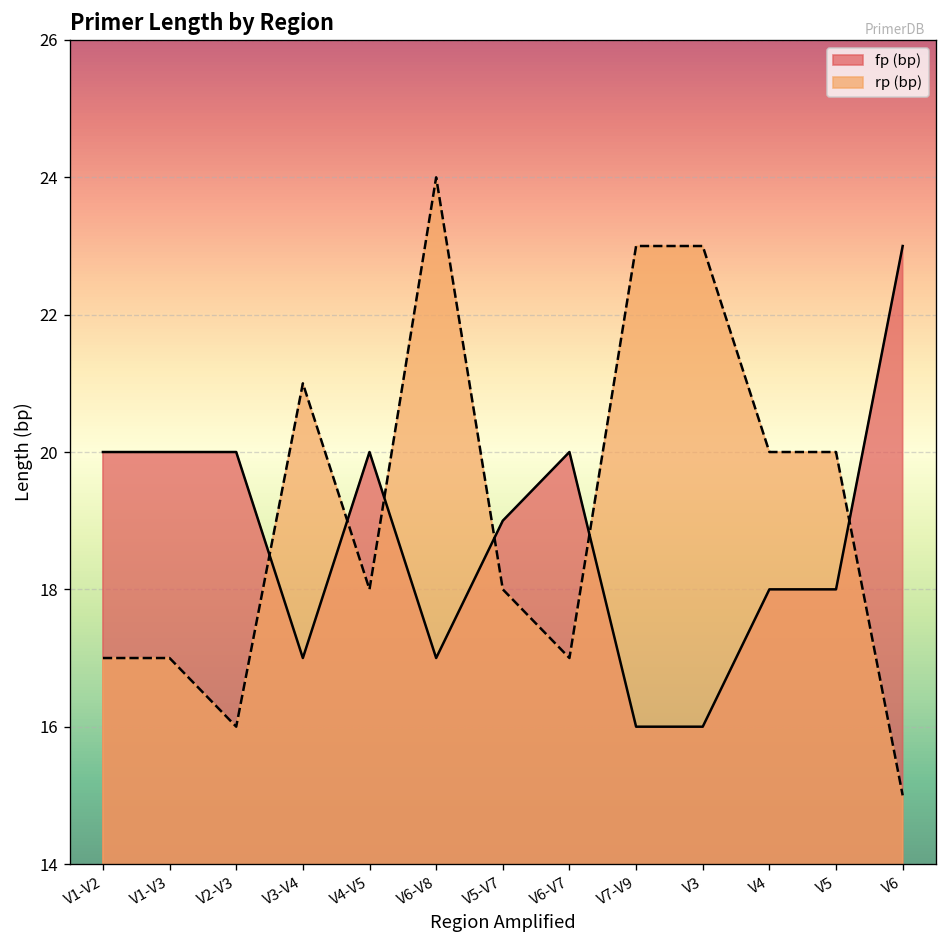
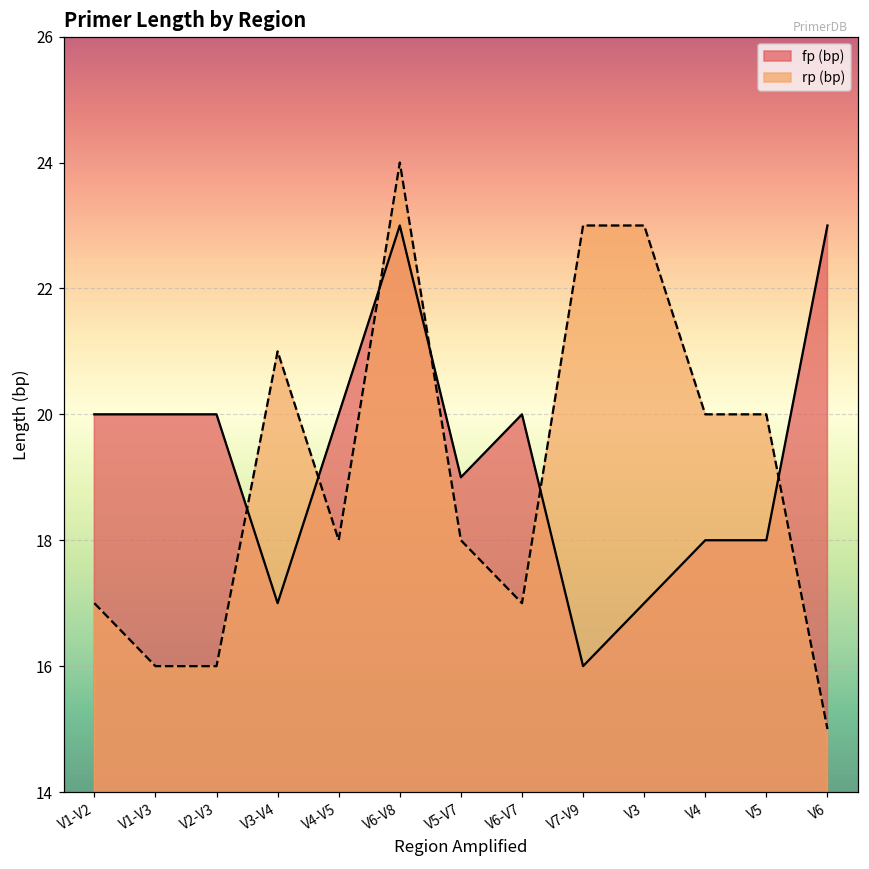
  {
    "fp (bp)": {
      "V1-V2": 20,
      "V1-V3": 20,
      "V2-V3": 20,
      "V3-V4": 17,
      "V4-V5": 20,
-     "V6-V8": 17,
+     "V6-V8": 23,
      "V5-V7": 19,
      "V6-V7": 20,
      "V7-V9": 16,
-     "V3": 16,
+     "V3": 17,
      "V4": 18,
      "V5": 18,
      "V6": 23
    },
    "rp (bp)": {
      "V1-V2": 17,
-     "V1-V3": 17,
+     "V1-V3": 16,
      "V2-V3": 16,
      "V3-V4": 21,
      "V4-V5": 18,
      "V6-V8": 24,
      "V5-V7": 18,
      "V6-V7": 17,
      "V7-V9": 23,
      "V3": 23,
      "V4": 20,
      "V5": 20,
      "V6": 15
    }
  }
